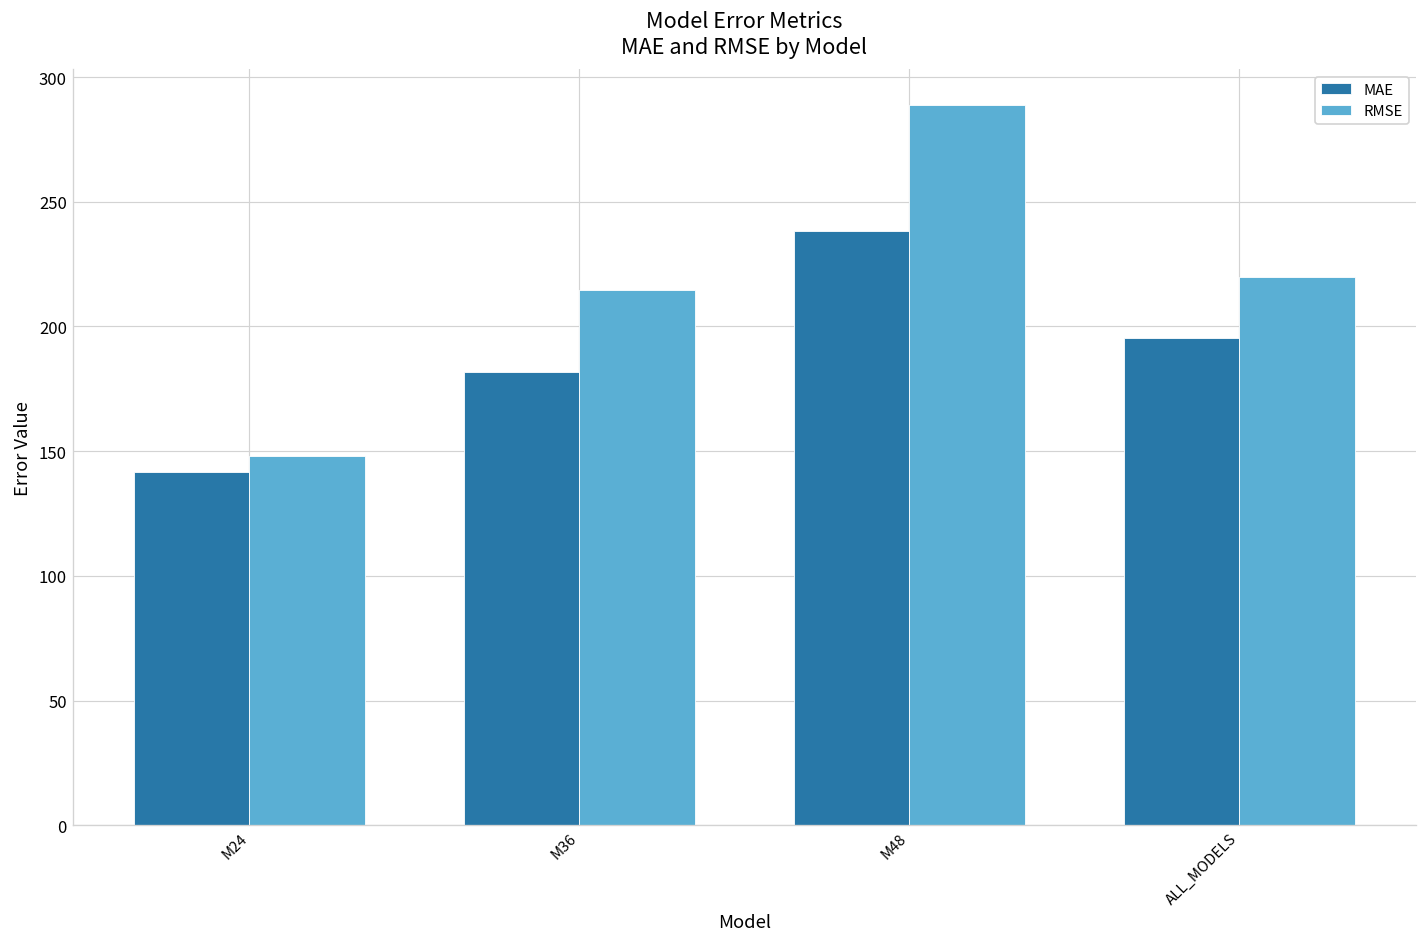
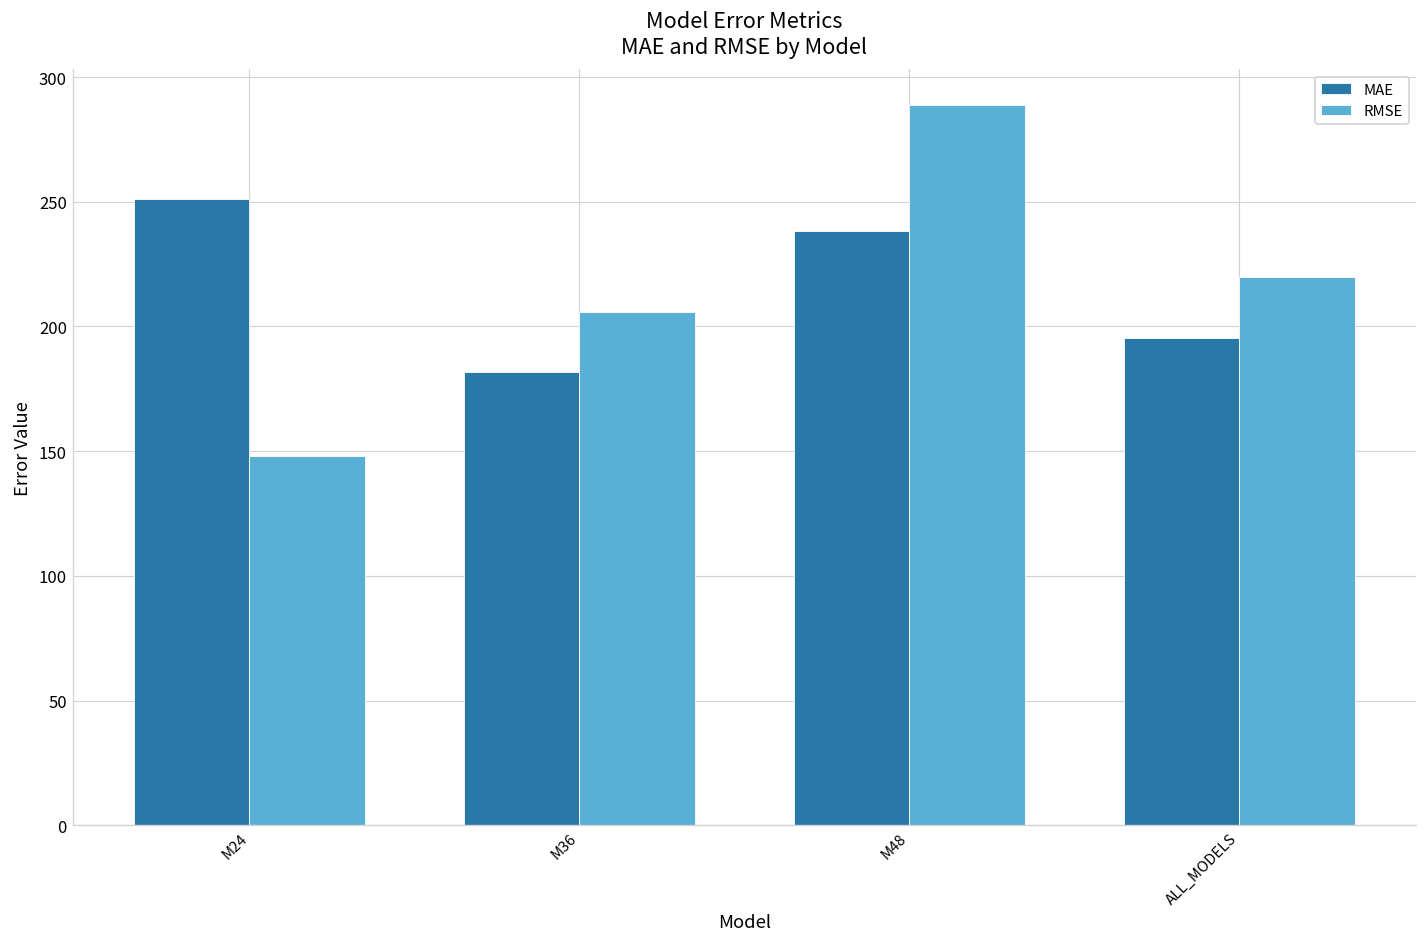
  {
    "MAE": {
-     "M24": 142,
+     "M24": 251,
      "M36": 182,
      "M48": 238,
      "ALL_MODELS": 195
    },
    "RMSE": {
      "M24": 148,
-     "M36": 215,
+     "M36": 206,
      "M48": 289,
      "ALL_MODELS": 220
    }
  }
